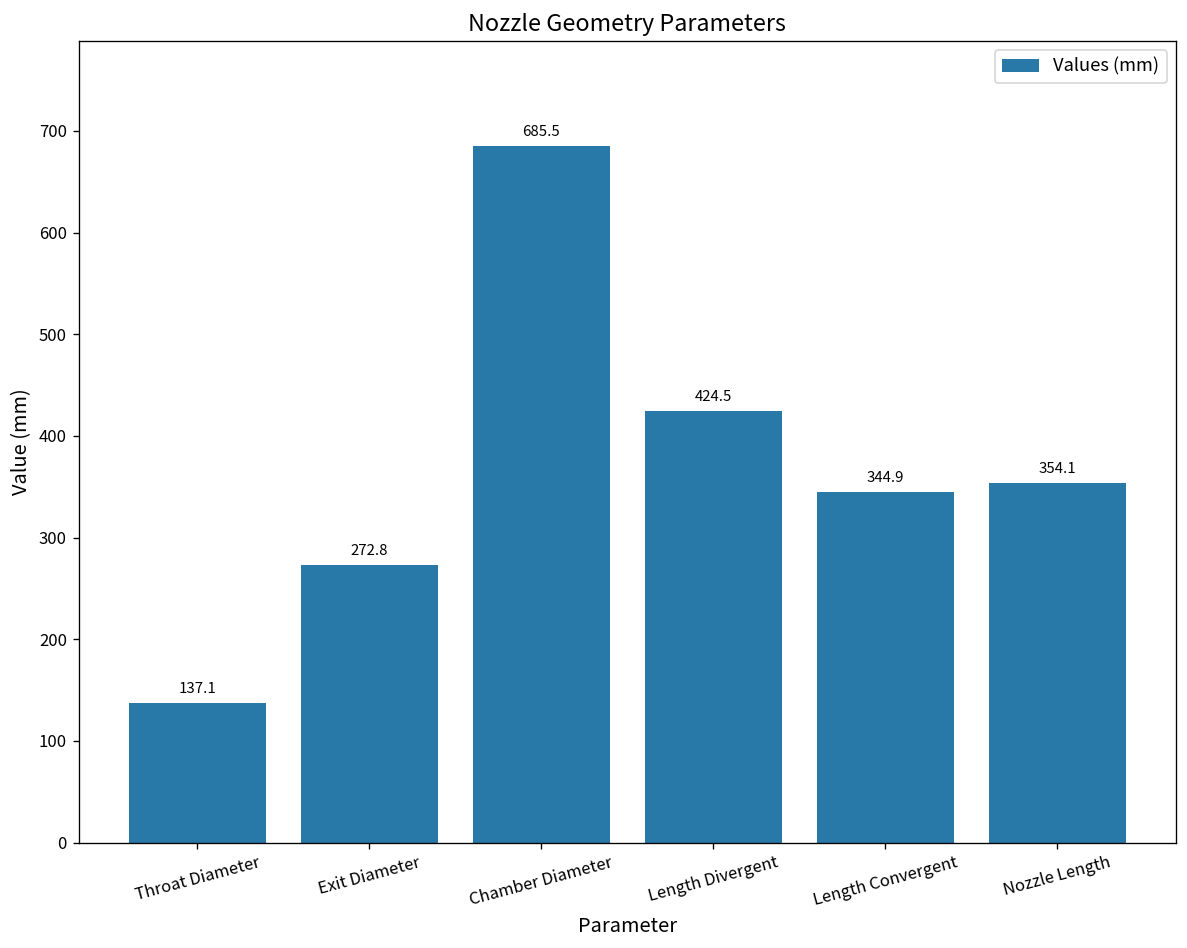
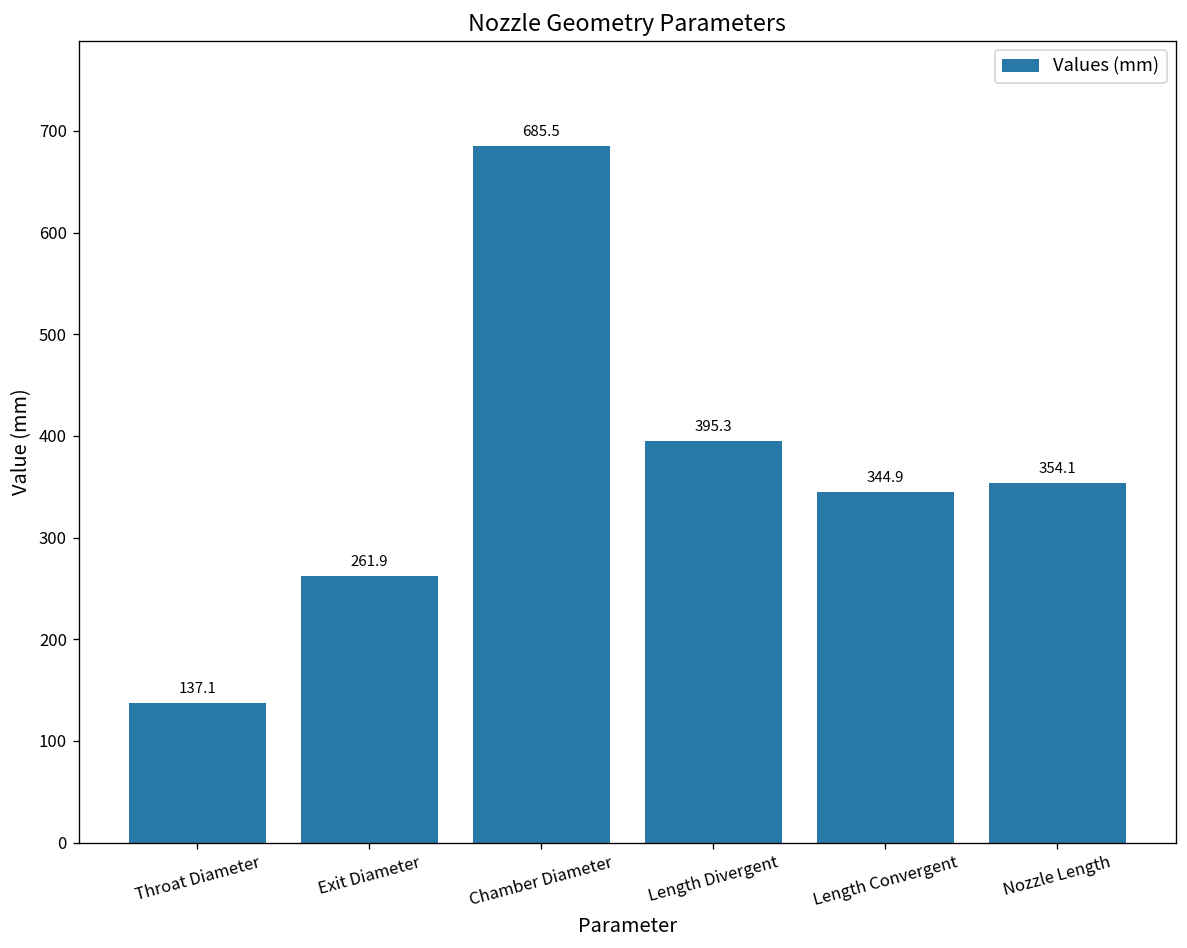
  {
    "Throat Diameter": 137.1,
-   "Exit Diameter": 272.8,
+   "Exit Diameter": 261.9,
    "Chamber Diameter": 685.5,
-   "Length Divergent": 424.5,
+   "Length Divergent": 395.3,
    "Length Convergent": 344.9,
    "Nozzle Length": 354.1
  }
